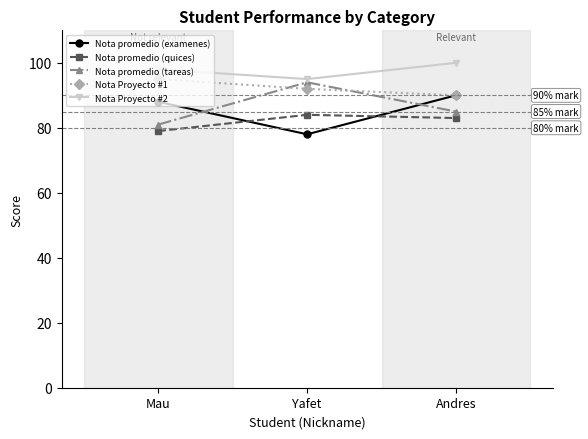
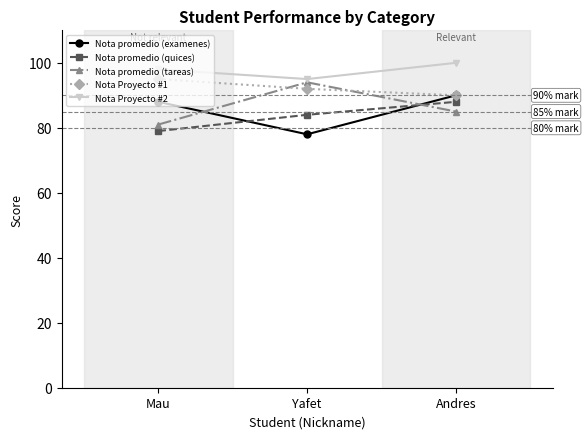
  {
    "Nota promedio (examenes)": {
      "Yafet": 78
    },
    "Nota promedio (quices)": {
      "Mau": 79,
      "Yafet": 84,
-     "Andres": 83
+     "Andres": 88
    }
  }
